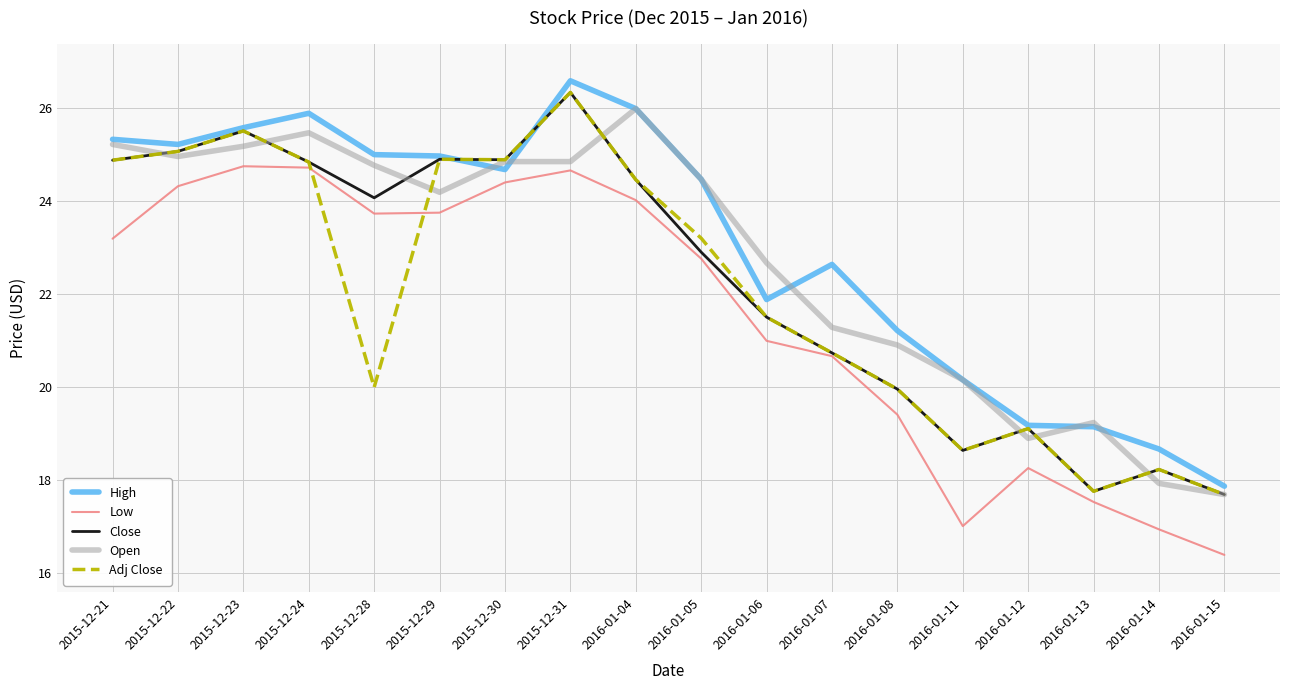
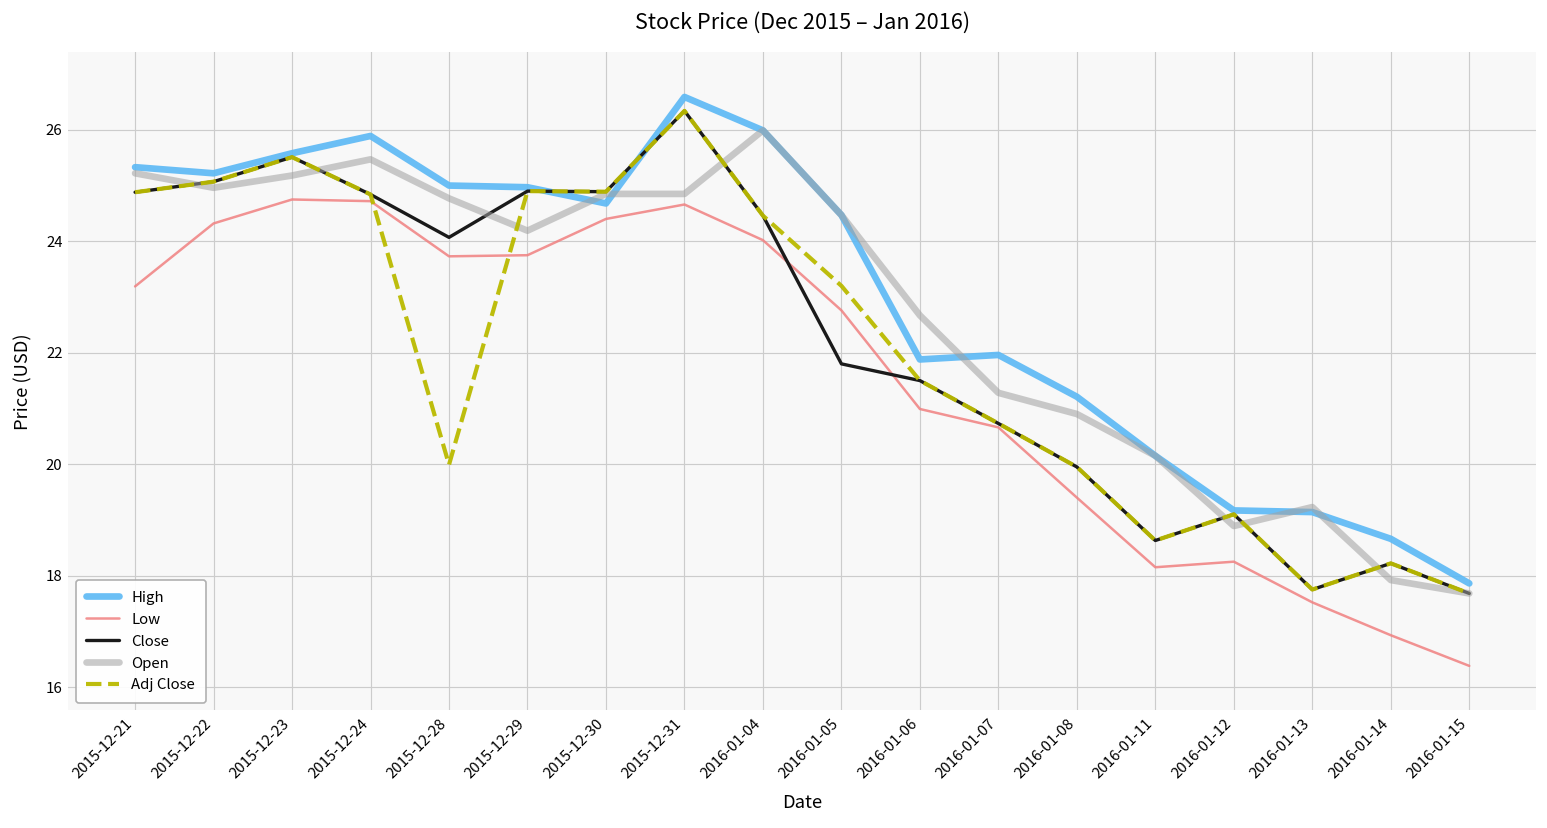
  {
    "High": {
      "2015-12-21": 25.3,
      "2015-12-22": 25.2,
      "2015-12-23": 25.6,
      "2015-12-24": 25.9,
      "2015-12-28": 25.0,
      "2015-12-29": 25.0,
      "2015-12-30": 24.7,
      "2015-12-31": 26.6,
      "2016-01-06": 21.9,
-     "2016-01-07": 22.6,
+     "2016-01-07": 22.0,
      "2016-01-08": 21.2,
      "2016-01-12": 19.2,
      "2016-01-13": 19.1,
      "2016-01-14": 18.7,
      "2016-01-15": 17.9
    },
    "Low": {
      "2015-12-21": 23.2,
      "2015-12-22": 24.3,
      "2015-12-23": 24.8,
      "2015-12-24": 24.7,
      "2015-12-28": 23.7,
      "2015-12-29": 23.8,
      "2015-12-30": 24.4,
      "2015-12-31": 24.7,
      "2016-01-04": 24.0,
      "2016-01-05": 22.8,
      "2016-01-06": 21.0,
      "2016-01-07": 20.7,
      "2016-01-08": 19.4,
-     "2016-01-11": 17.0,
+     "2016-01-11": 18.2,
      "2016-01-12": 18.3,
      "2016-01-13": 17.5,
      "2016-01-14": 16.9,
      "2016-01-15": 16.4
    },
    "Close": {
      "2015-12-28": 24.1,
-     "2016-01-05": 22.9
+     "2016-01-05": 21.8
    },
    "Open": {
      "2015-12-21": 25.2,
      "2015-12-22": 25.0,
      "2015-12-23": 25.2,
      "2015-12-24": 25.5,
      "2015-12-28": 24.8,
      "2015-12-29": 24.2,
      "2015-12-31": 24.9,
      "2016-01-06": 22.7,
      "2016-01-07": 21.3,
      "2016-01-08": 20.9,
      "2016-01-12": 18.9,
      "2016-01-13": 19.2,
      "2016-01-14": 17.9
    },
    "Adj Close": {
      "2015-12-28": 20.0,
      "2016-01-05": 23.2
    }
  }
